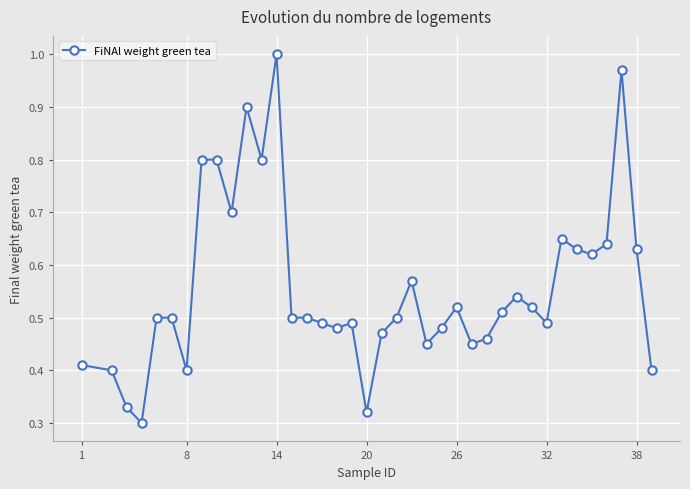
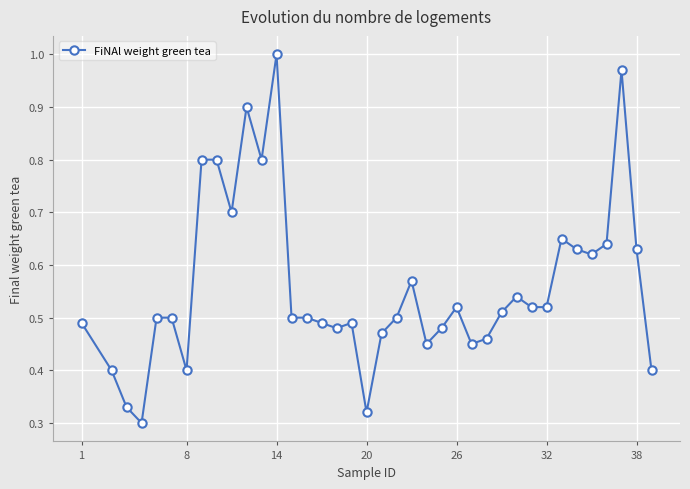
  {
-   "1": 0.41,
+   "1": 0.49,
    "8": 0.40,
    "14": 1.00,
    "20": 0.32,
    "26": 0.52,
-   "32": 0.49,
+   "32": 0.52,
    "38": 0.63
  }
